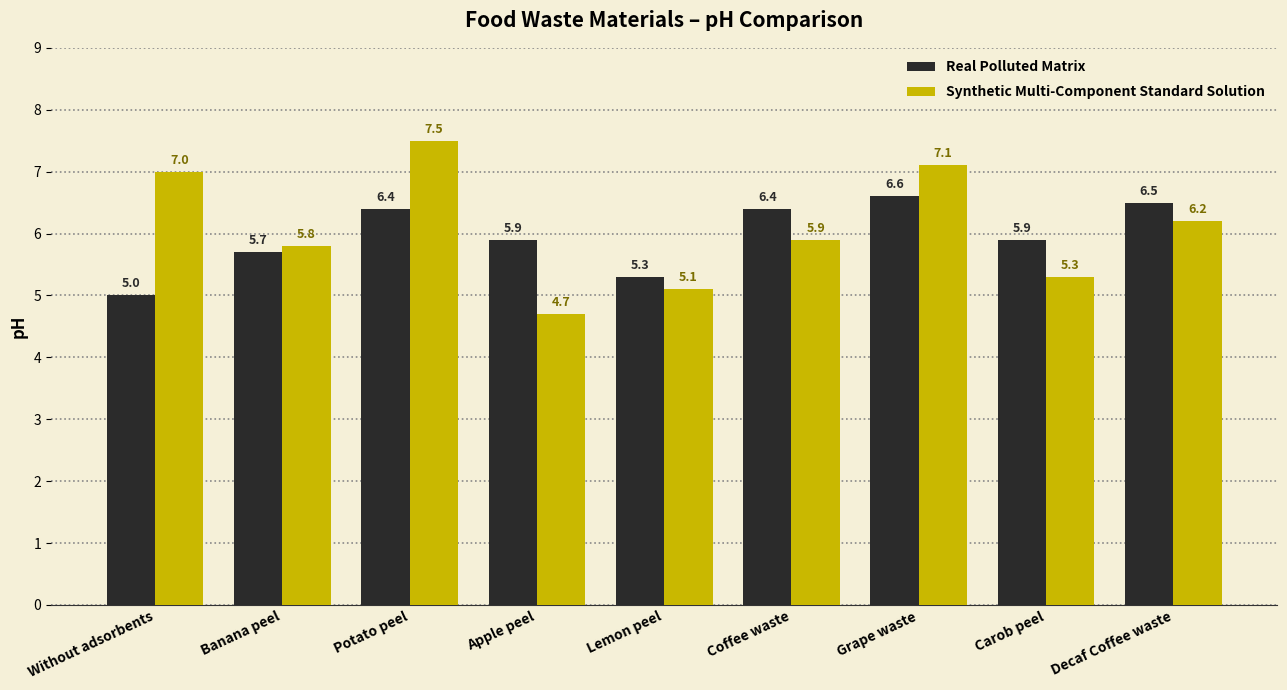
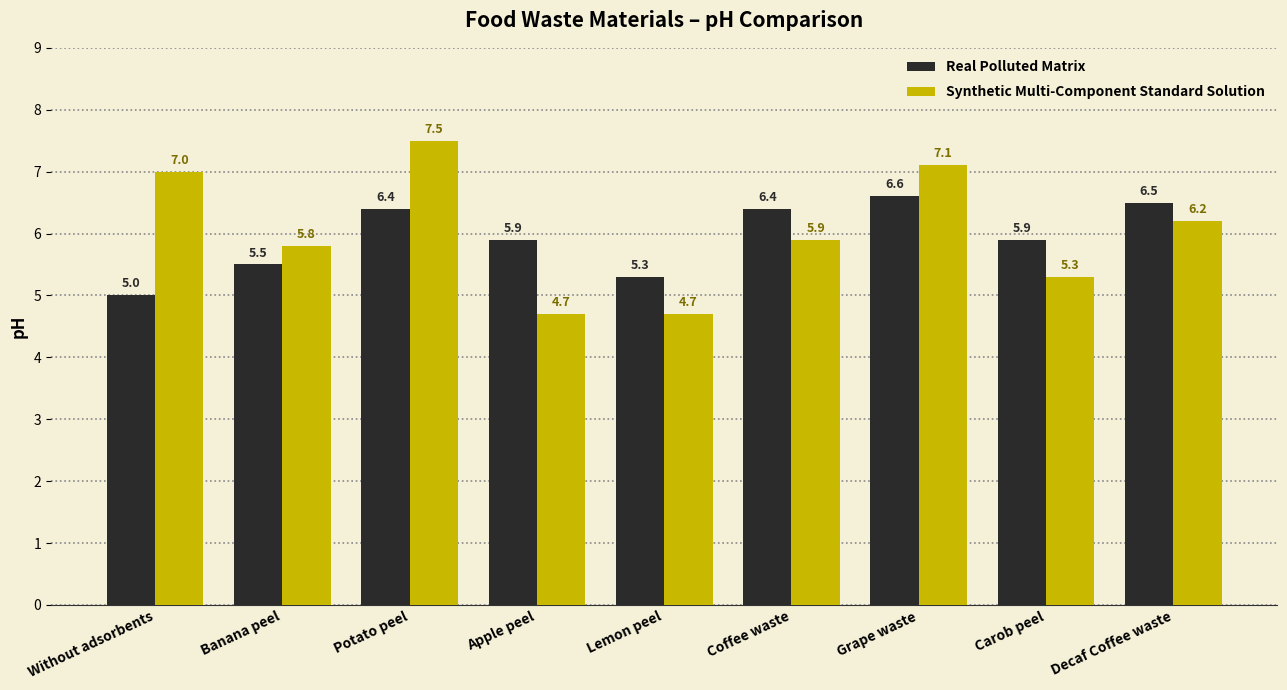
  {
    "Real Polluted Matrix": {
      "Without adsorbents": 5.0,
-     "Banana peel": 5.7,
+     "Banana peel": 5.5,
      "Potato peel": 6.4,
      "Apple peel": 5.9,
      "Lemon peel": 5.3,
      "Coffee waste": 6.4,
      "Grape waste": 6.6,
      "Carob peel": 5.9,
      "Decaf Coffee waste": 6.5
    },
    "Synthetic Multi-Component Standard Solution": {
      "Without adsorbents": 7.0,
      "Banana peel": 5.8,
      "Potato peel": 7.5,
      "Apple peel": 4.7,
-     "Lemon peel": 5.1,
+     "Lemon peel": 4.7,
      "Coffee waste": 5.9,
      "Grape waste": 7.1,
      "Carob peel": 5.3,
      "Decaf Coffee waste": 6.2
    }
  }
